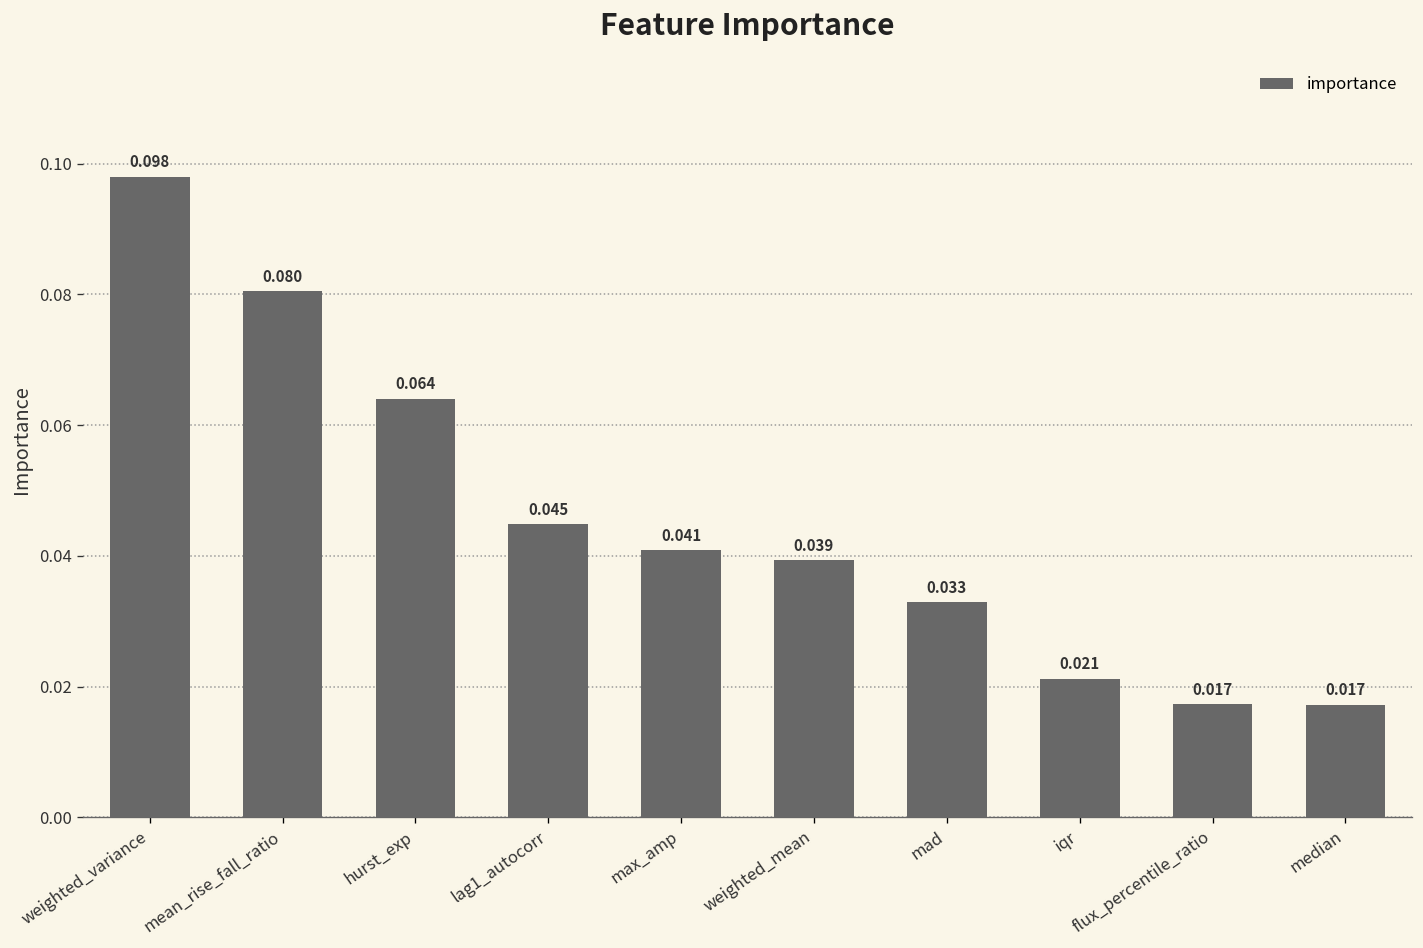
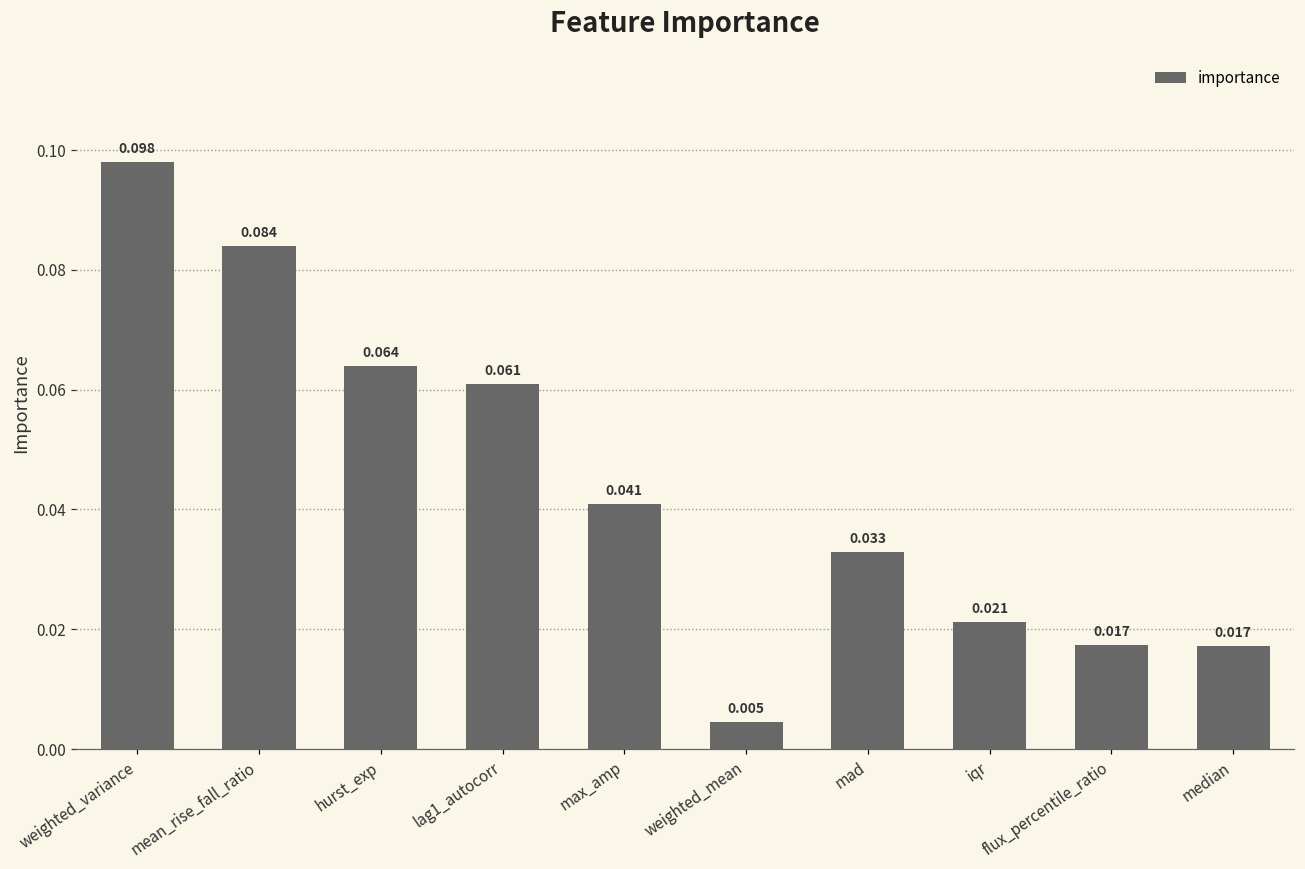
  {
    "weighted_variance": 0.098,
-   "mean_rise_fall_ratio": 0.080,
+   "mean_rise_fall_ratio": 0.084,
    "hurst_exp": 0.064,
-   "lag1_autocorr": 0.045,
+   "lag1_autocorr": 0.061,
    "max_amp": 0.041,
-   "weighted_mean": 0.039,
+   "weighted_mean": 0.005,
    "mad": 0.033,
    "iqr": 0.021,
    "flux_percentile_ratio": 0.017,
    "median": 0.017
  }
